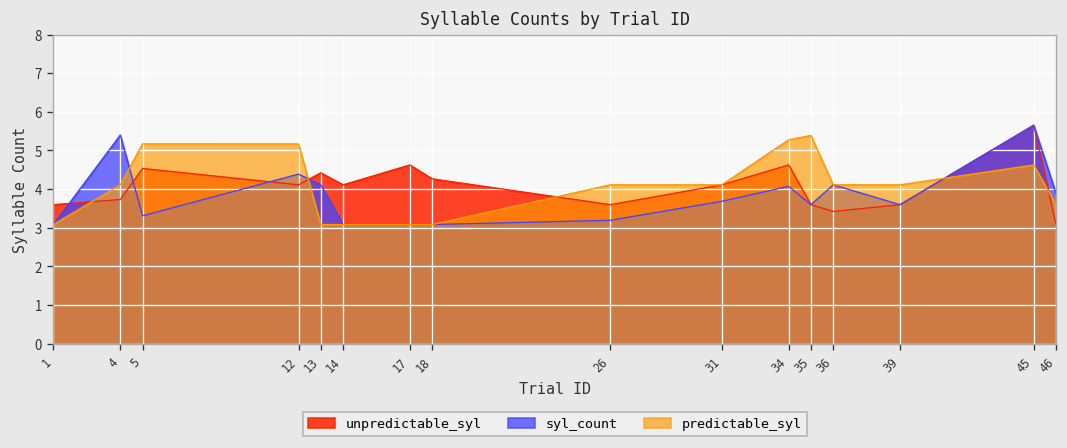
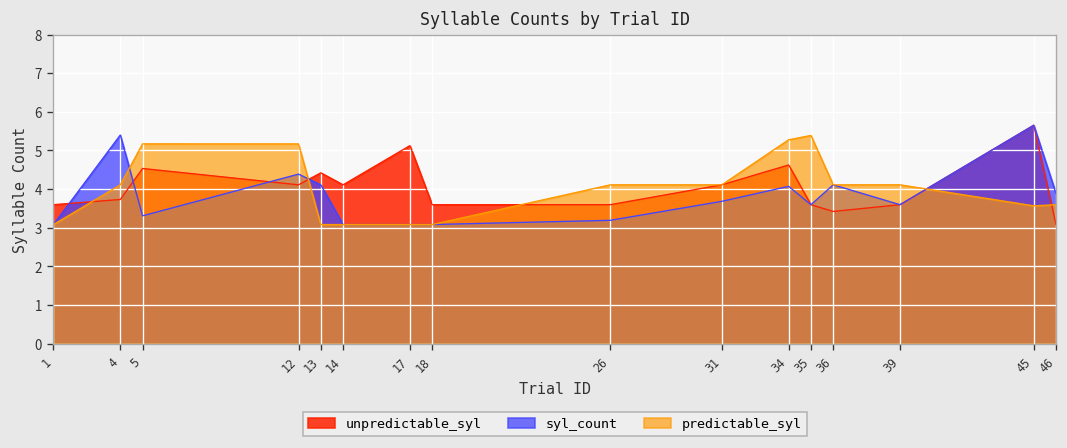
  {
    "unpredictable_syl": {
      "1": 3.6,
      "4": 3.7,
      "5": 4.5,
      "12": 4.1,
      "13": 4.4,
      "14": 4.1,
-     "17": 4.6,
-     "18": 4.3,
+     "17": 5.1,
+     "18": 3.6,
      "26": 3.6,
      "34": 4.6,
      "36": 3.4,
      "46": 3.1
    },
    "syl_count": {
      "4": 5.4,
      "5": 3.3,
      "12": 4.4,
      "13": 4.1,
      "26": 3.2,
      "31": 3.7,
      "34": 4.1,
      "46": 3.9
    },
    "predictable_syl": {
      "4": 4.1,
      "5": 5.2,
      "12": 5.2,
      "13": 3.1,
      "26": 4.1,
      "34": 5.3,
      "35": 5.4,
      "39": 4.1,
-     "45": 4.6,
+     "45": 3.6,
      "46": 3.6
    }
  }
